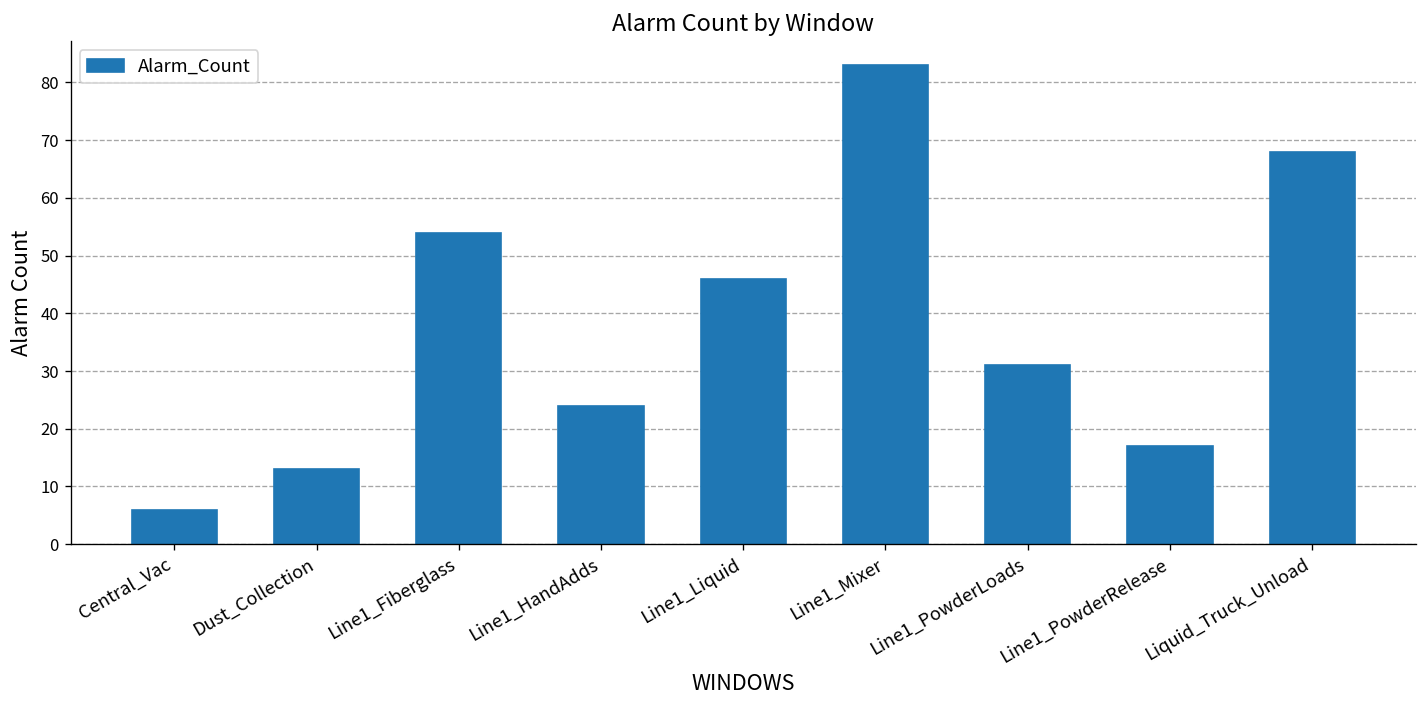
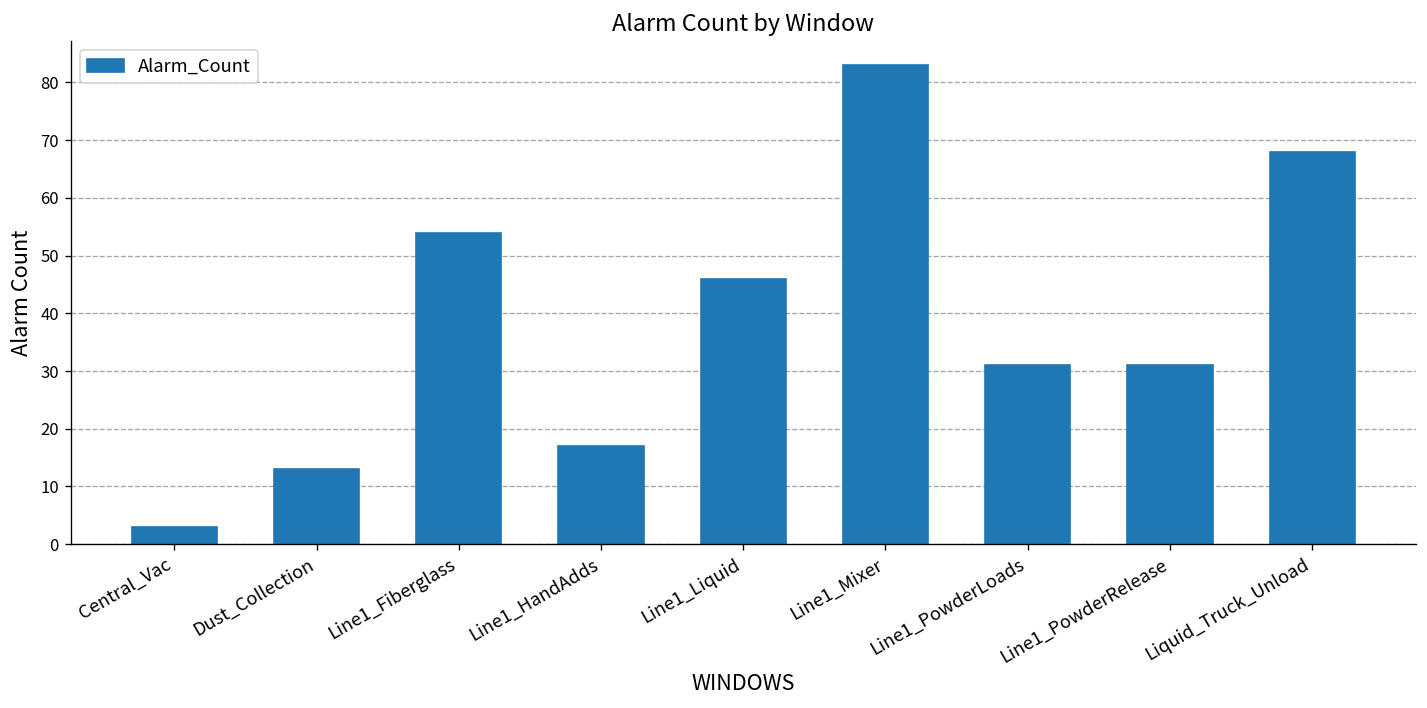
  {
-   "Central_Vac": 6,
+   "Central_Vac": 3,
    "Dust_Collection": 13,
    "Line1_Fiberglass": 54,
-   "Line1_HandAdds": 24,
+   "Line1_HandAdds": 17,
    "Line1_Liquid": 46,
    "Line1_Mixer": 83,
    "Line1_PowderLoads": 31,
-   "Line1_PowderRelease": 17,
+   "Line1_PowderRelease": 31,
    "Liquid_Truck_Unload": 68
  }
